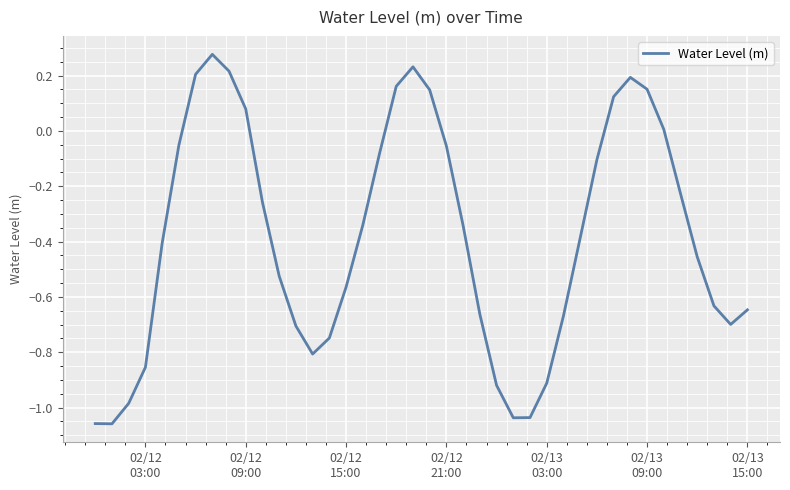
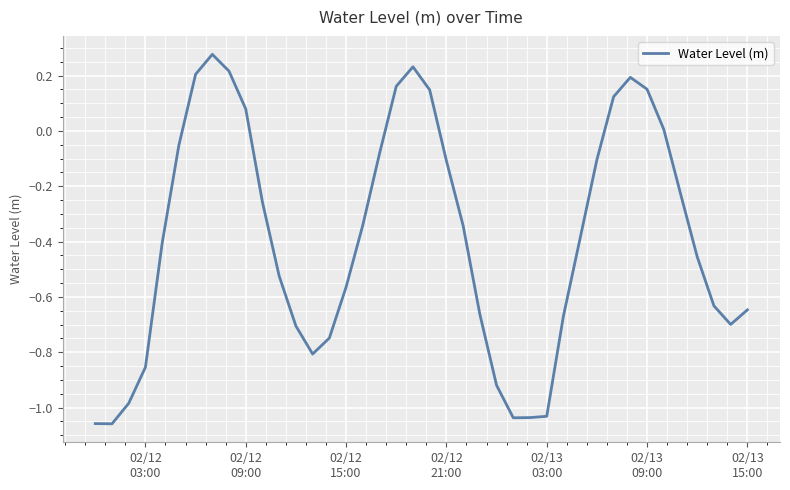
  {
    "02/12 03:00": -0.85,
    "02/12 09:00": 0.08,
    "02/12 15:00": -0.56,
-   "02/12 21:00": -0.05,
-   "02/13 03:00": -0.91,
+   "02/12 21:00": -0.11,
+   "02/13 03:00": -1.03,
    "02/13 09:00": 0.15,
    "02/13 15:00": -0.65
  }
